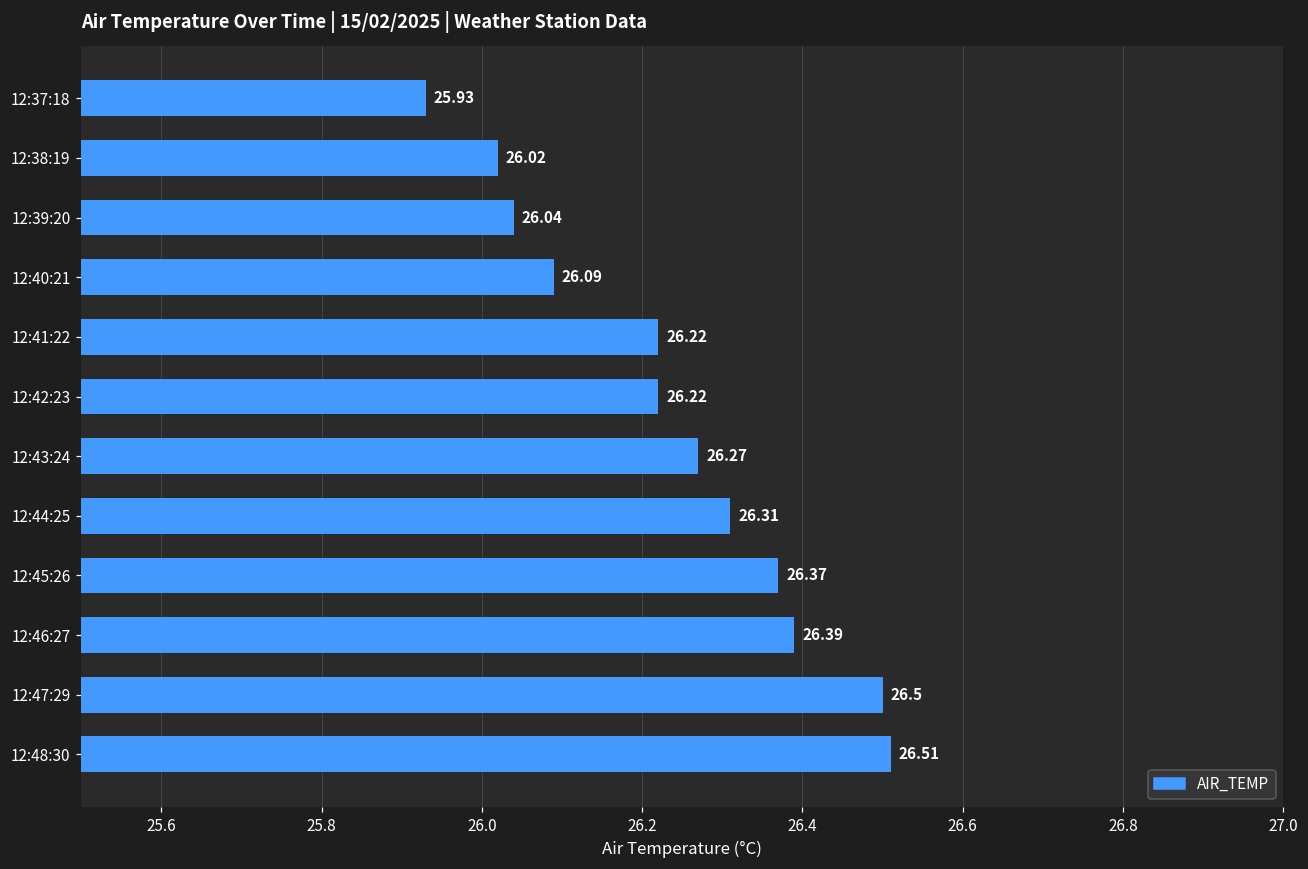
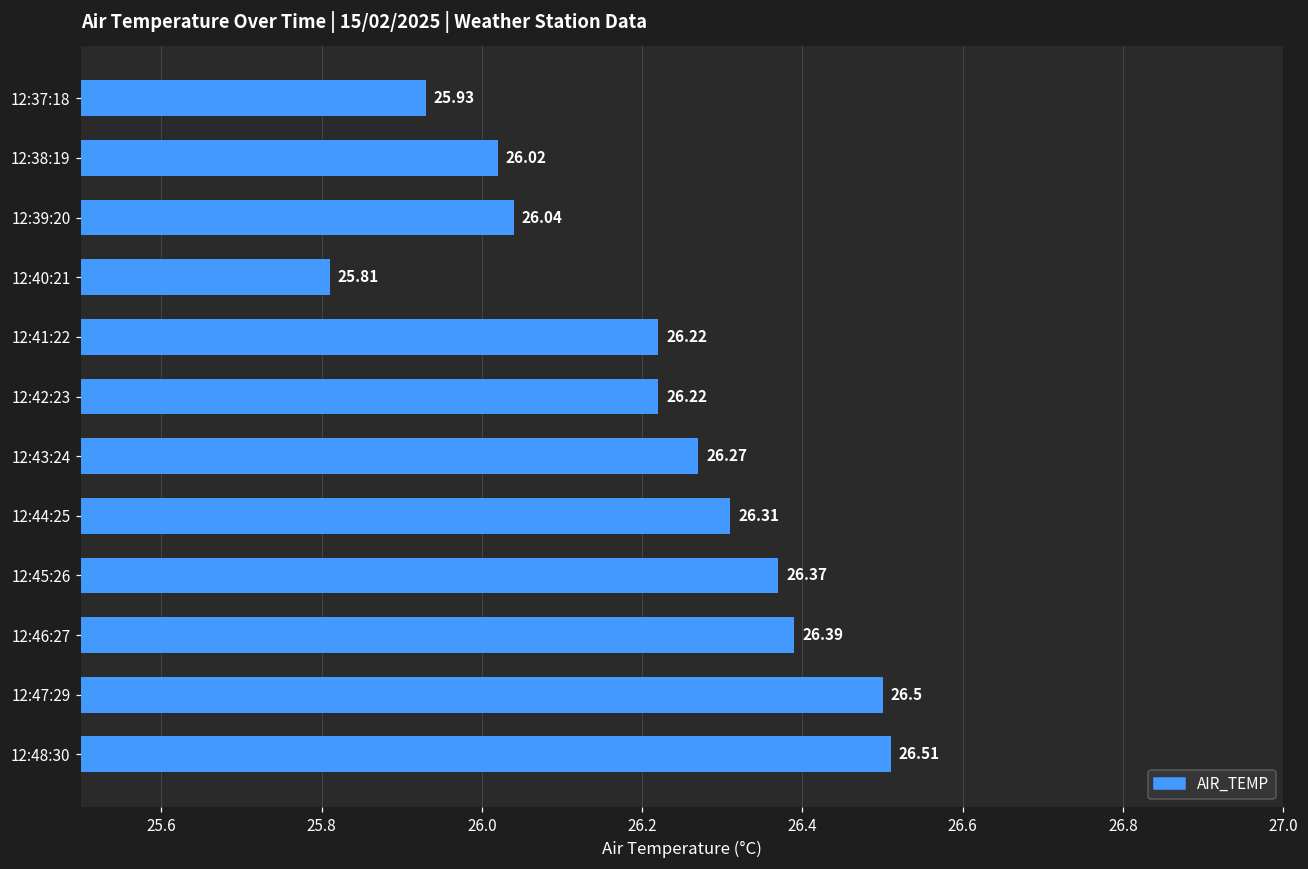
  {
    "12:37:18": 25.93,
    "12:38:19": 26.02,
    "12:39:20": 26.04,
-   "12:40:21": 26.09,
+   "12:40:21": 25.81,
    "12:41:22": 26.22,
    "12:42:23": 26.22,
    "12:43:24": 26.27,
    "12:44:25": 26.31,
    "12:45:26": 26.37,
    "12:46:27": 26.39,
    "12:47:29": 26.5,
    "12:48:30": 26.51
  }
